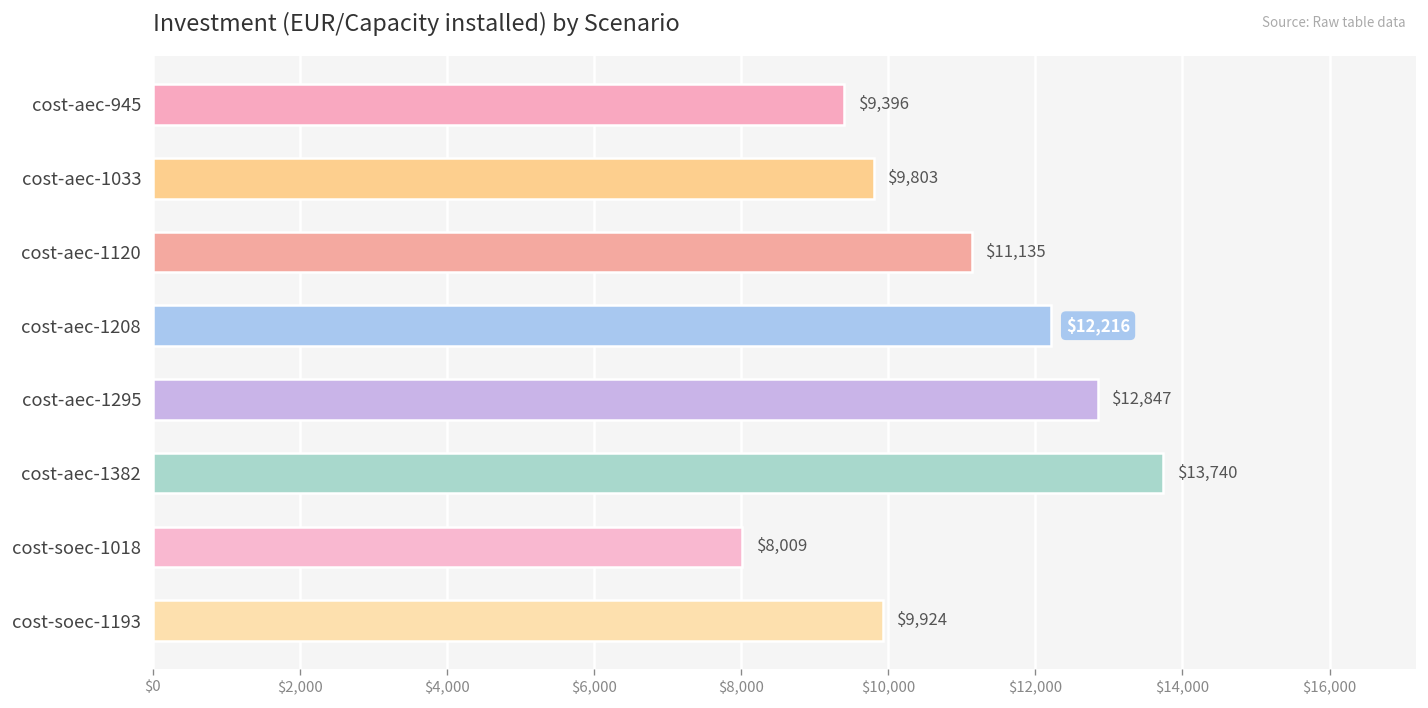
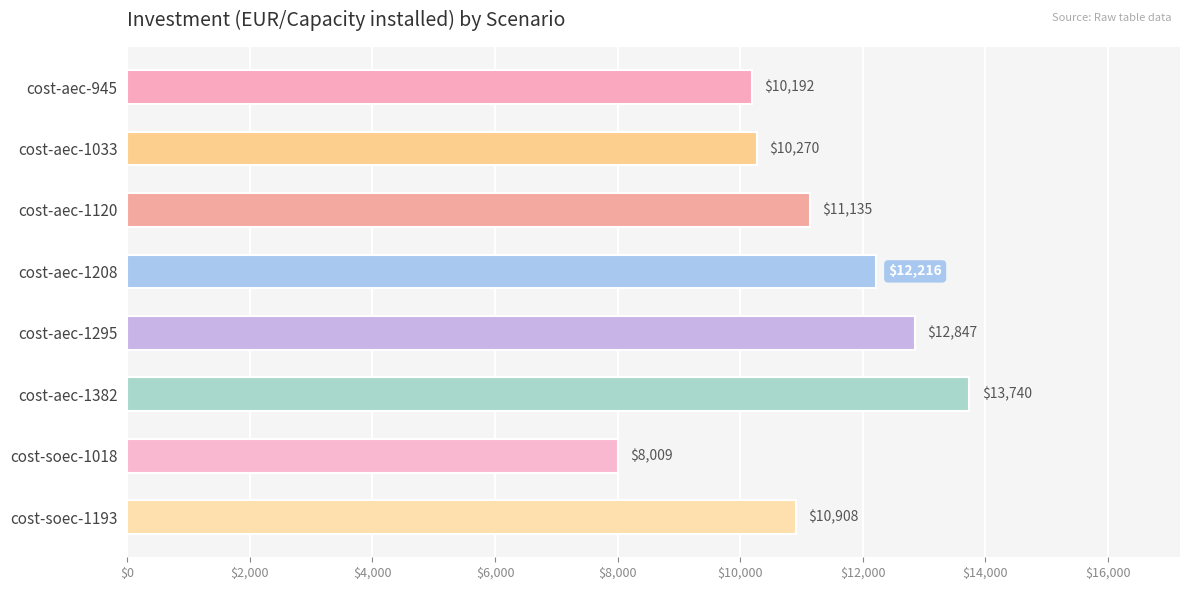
  {
-   "cost-aec-945": "$9,396",
-   "cost-aec-1033": "$9,803",
+   "cost-aec-945": "$10,192",
+   "cost-aec-1033": "$10,270",
    "cost-aec-1120": "$11,135",
    "cost-aec-1295": "$12,847",
    "cost-aec-1382": "$13,740",
    "cost-soec-1018": "$8,009",
-   "cost-soec-1193": "$9,924"
+   "cost-soec-1193": "$10,908"
  }
